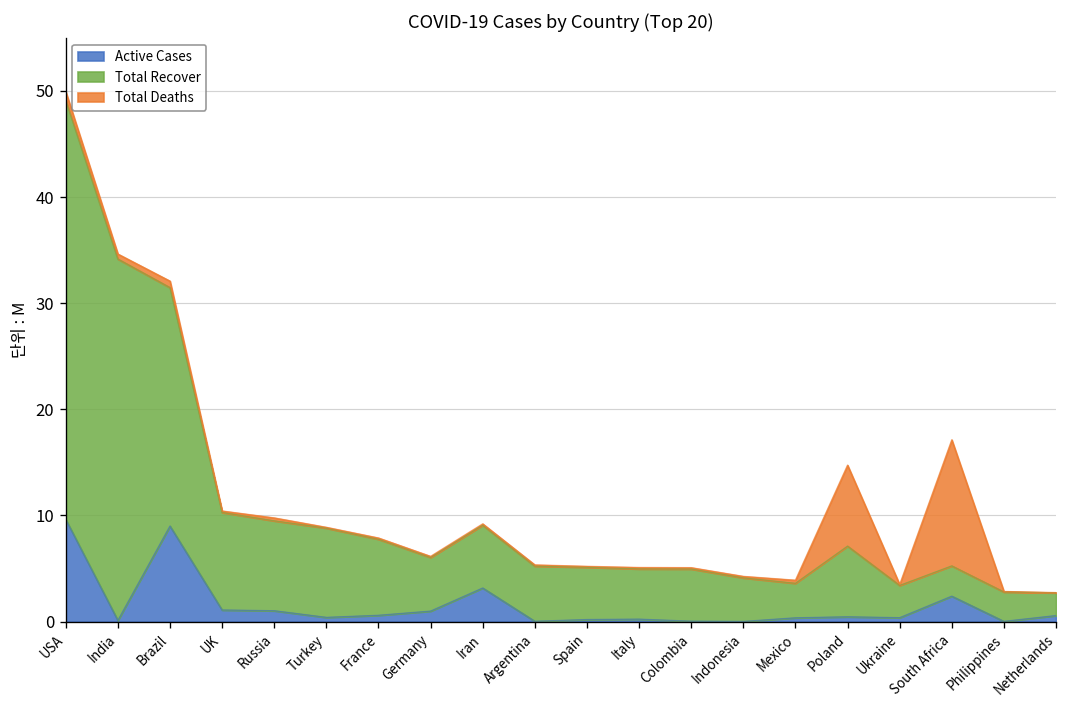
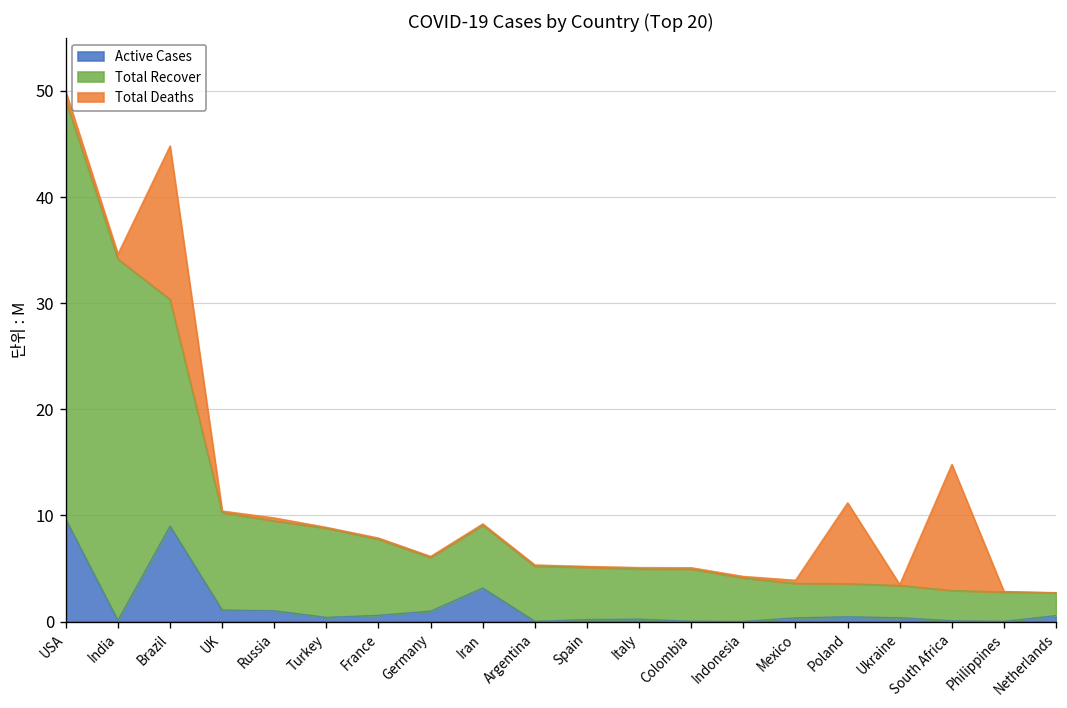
  {
    "Active Cases": {
      "USA": 10,
      "India": 0,
      "Brazil": 9,
      "UK": 1,
      "Russia": 1,
      "Turkey": 0,
      "France": 1,
      "Germany": 1,
      "Iran": 3,
      "Argentina": 0,
      "Spain": 0,
      "Italy": 0,
      "Colombia": 0,
      "Indonesia": 0,
      "Mexico": 0,
      "Poland": 0,
      "Ukraine": 0,
-     "South Africa": 2,
+     "South Africa": 0,
      "Philippines": 0,
      "Netherlands": 1
    },
    "Total Recover": {
      "USA": 39,
      "India": 34,
-     "Brazil": 22,
+     "Brazil": 21,
      "Mexico": 3,
-     "Poland": 7,
+     "Poland": 3,
      "South Africa": 3
    },
    "Total Deaths": {
      "USA": 1,
      "India": 0,
-     "Brazil": 1,
+     "Brazil": 14,
      "Mexico": 0,
      "Poland": 8,
      "South Africa": 12
    }
  }
